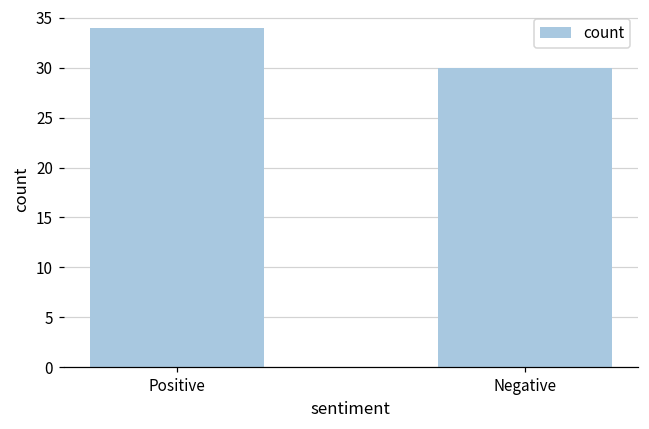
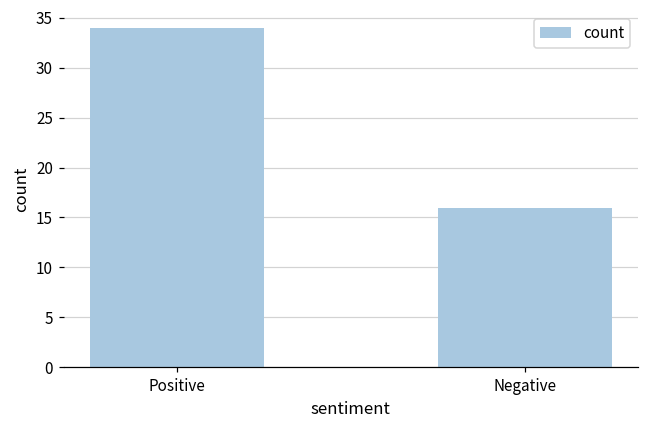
  {
    "Positive": 34,
-   "Negative": 30
+   "Negative": 16
  }
